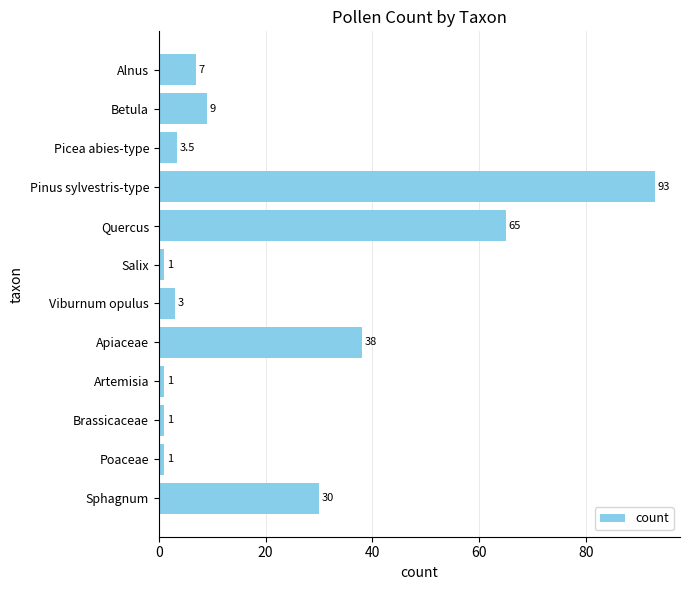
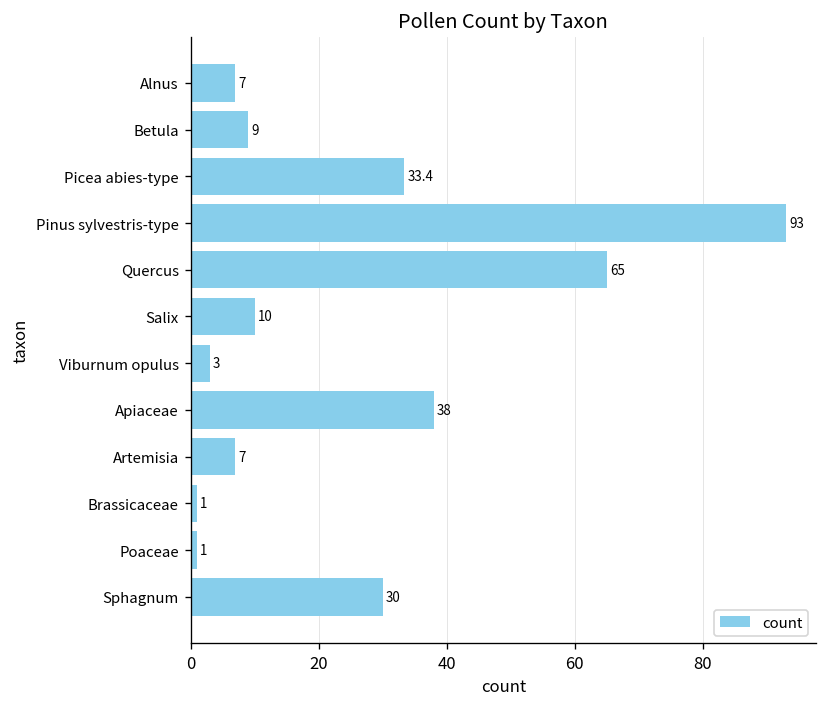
  {
    "Alnus": 7,
    "Betula": 9,
-   "Picea abies-type": 3.5,
+   "Picea abies-type": 33.4,
    "Pinus sylvestris-type": 93,
    "Quercus": 65,
-   "Salix": 1,
+   "Salix": 10,
    "Viburnum opulus": 3,
    "Apiaceae": 38,
-   "Artemisia": 1,
+   "Artemisia": 7,
    "Brassicaceae": 1,
    "Poaceae": 1,
    "Sphagnum": 30
  }
